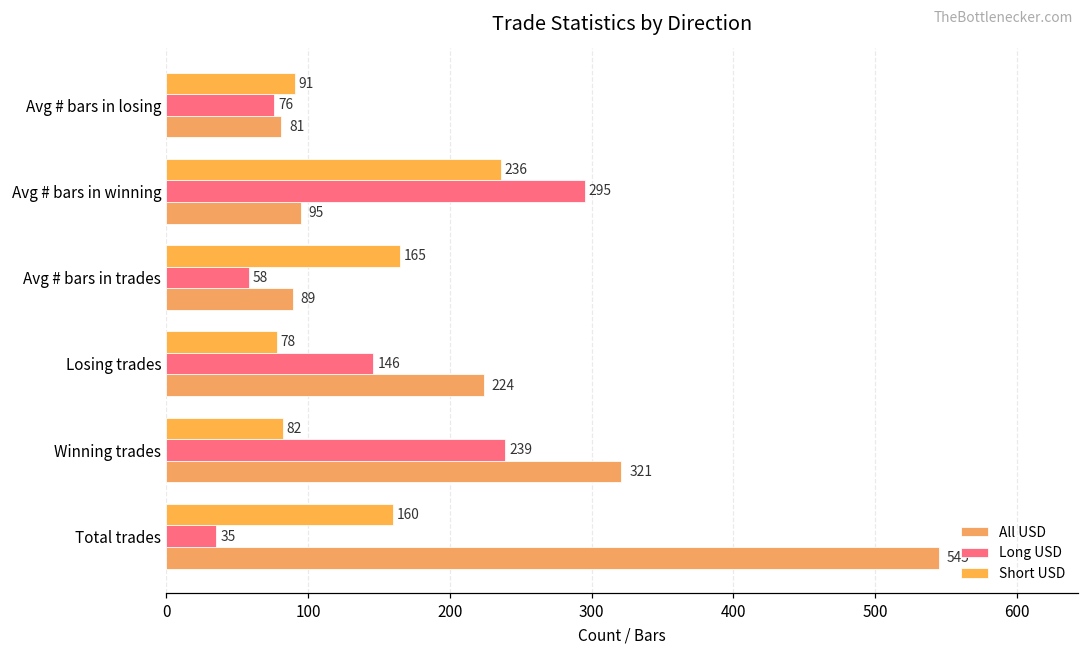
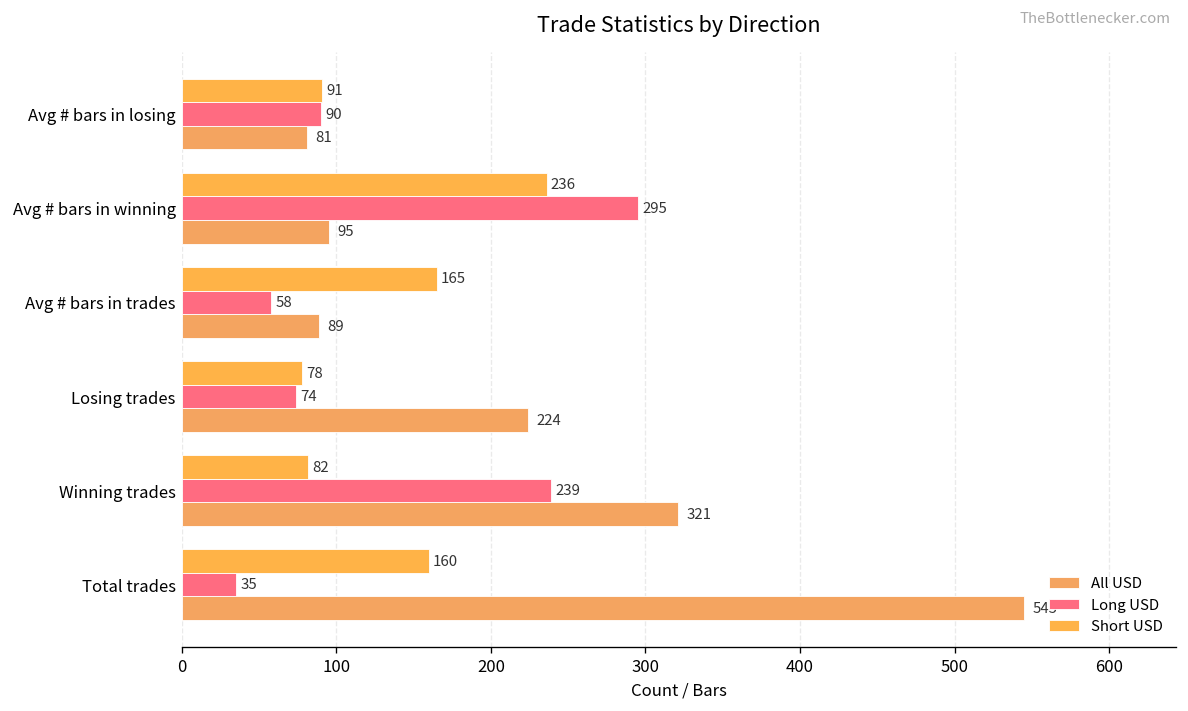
  {
    "Long USD": {
-     "Avg # bars in losing": 76,
+     "Avg # bars in losing": 90,
      "Avg # bars in winning": 295,
      "Avg # bars in trades": 58,
-     "Losing trades": 146,
+     "Losing trades": 74,
      "Winning trades": 239,
      "Total trades": 35
    }
  }
